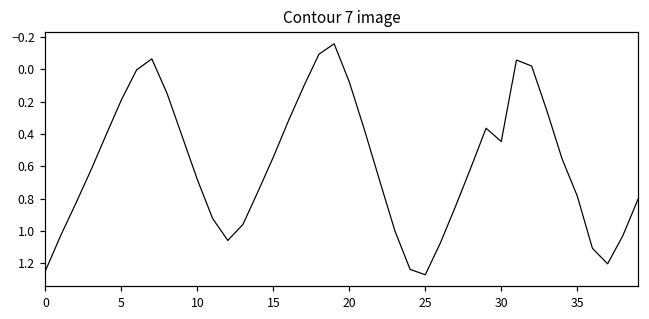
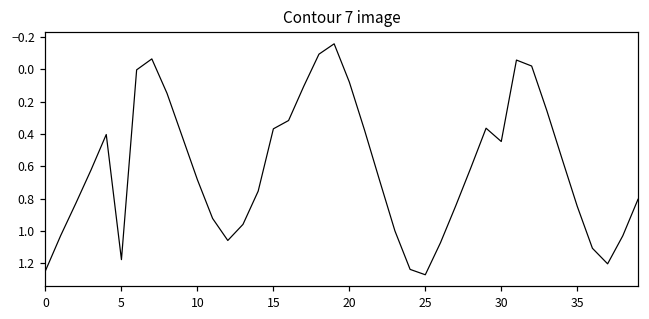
  {
    "0": 1.25,
-   "5": 0.19,
+   "5": 1.18,
    "10": 0.68,
-   "15": 0.54,
+   "15": 0.37,
    "20": 0.08,
    "25": 1.27,
    "30": 0.45,
-   "35": 0.78
+   "35": 0.85
  }
